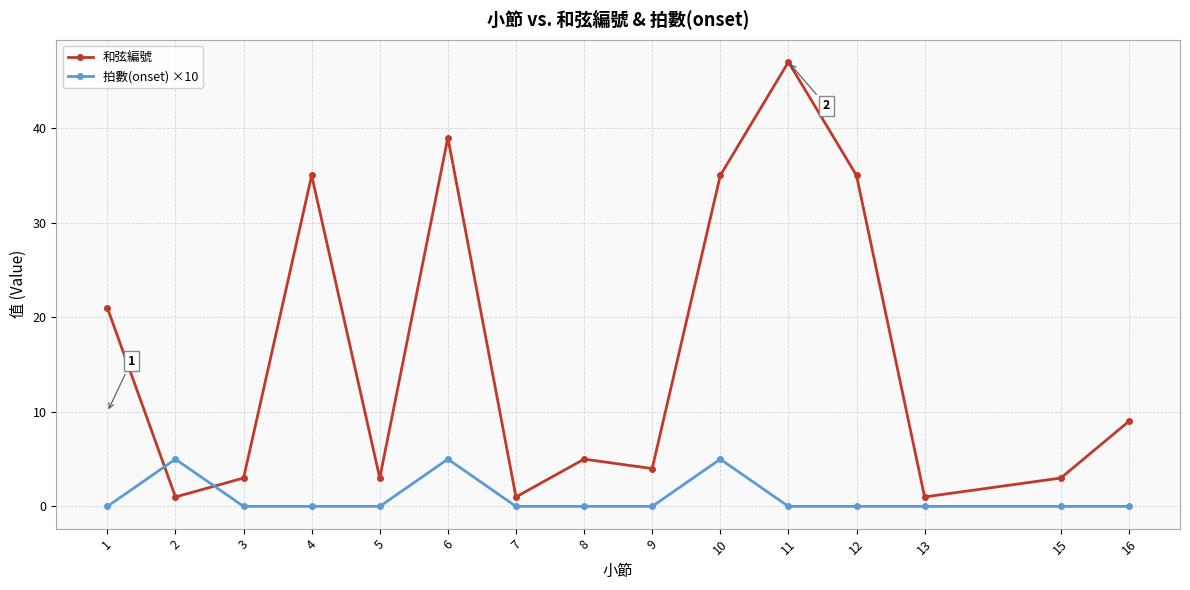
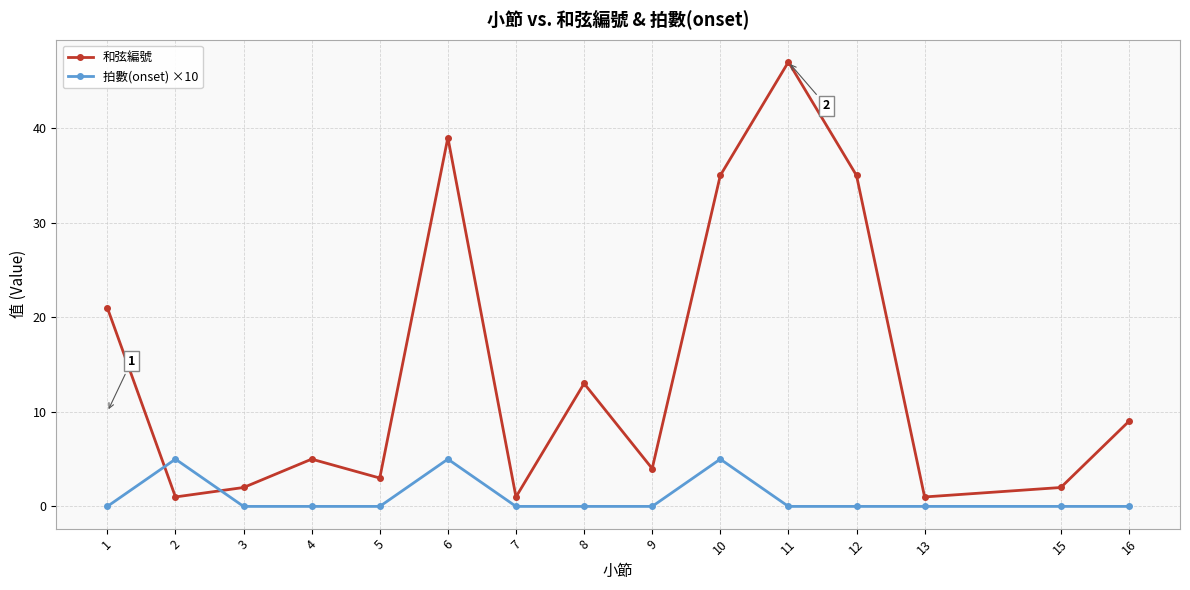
  {
    "和弦編號": {
      "1": 21,
      "2": 1,
-     "3": 3,
-     "4": 35,
+     "3": 2,
+     "4": 5,
      "5": 3,
      "6": 39,
      "7": 1,
-     "8": 5,
+     "8": 13,
      "9": 4,
      "10": 35,
      "12": 35,
      "13": 1,
-     "15": 3,
+     "15": 2,
      "16": 9
    },
    "拍數(onset) ×10": {
      "1": 0,
      "2": 5,
      "3": 0,
      "4": 0,
      "5": 0,
      "6": 5,
      "7": 0,
      "8": 0,
      "9": 0,
      "10": 5,
      "11": 0,
      "12": 0,
      "13": 0,
      "15": 0,
      "16": 0
    }
  }
